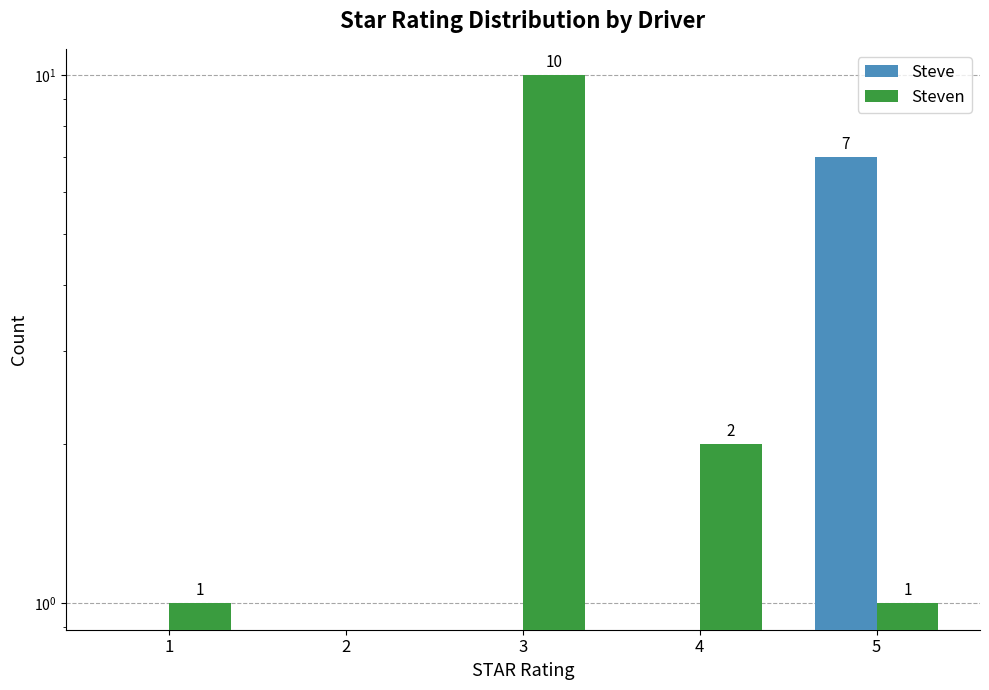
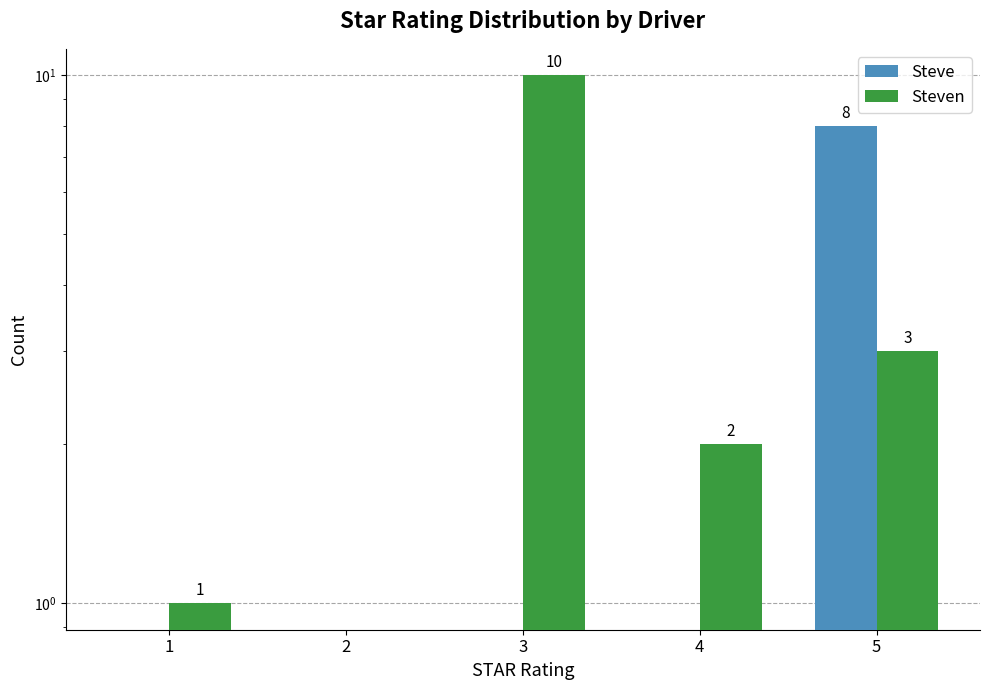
  {
    "Steve": {
-     "5": 7
+     "5": 8
    },
    "Steven": {
      "1": 1,
      "3": 10,
      "4": 2,
-     "5": 1
+     "5": 3
    }
  }
